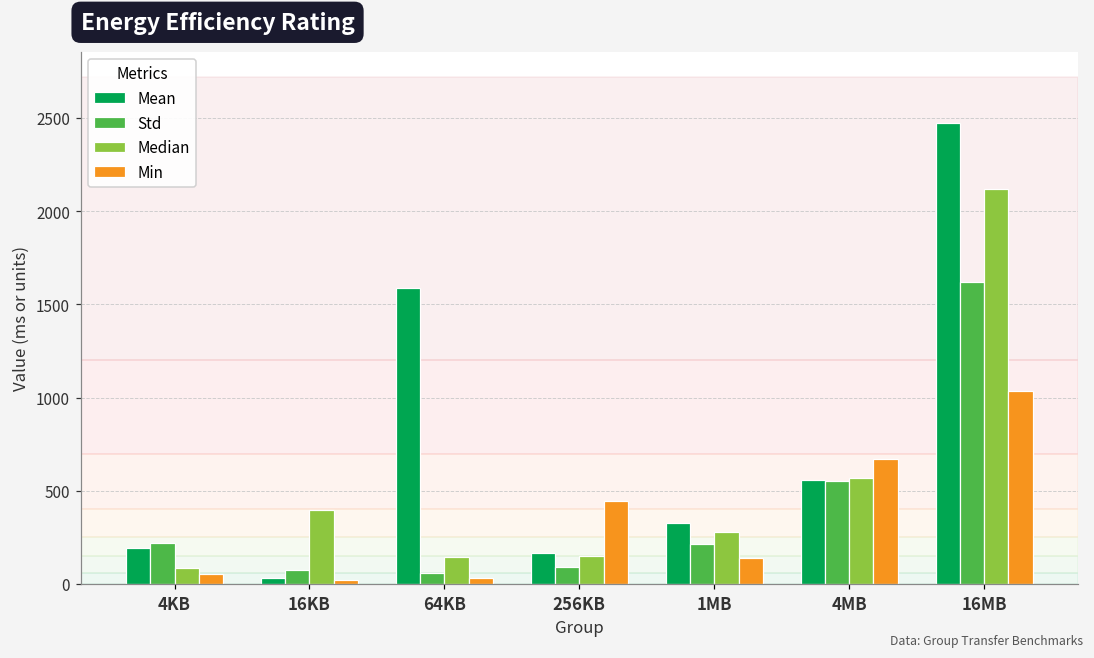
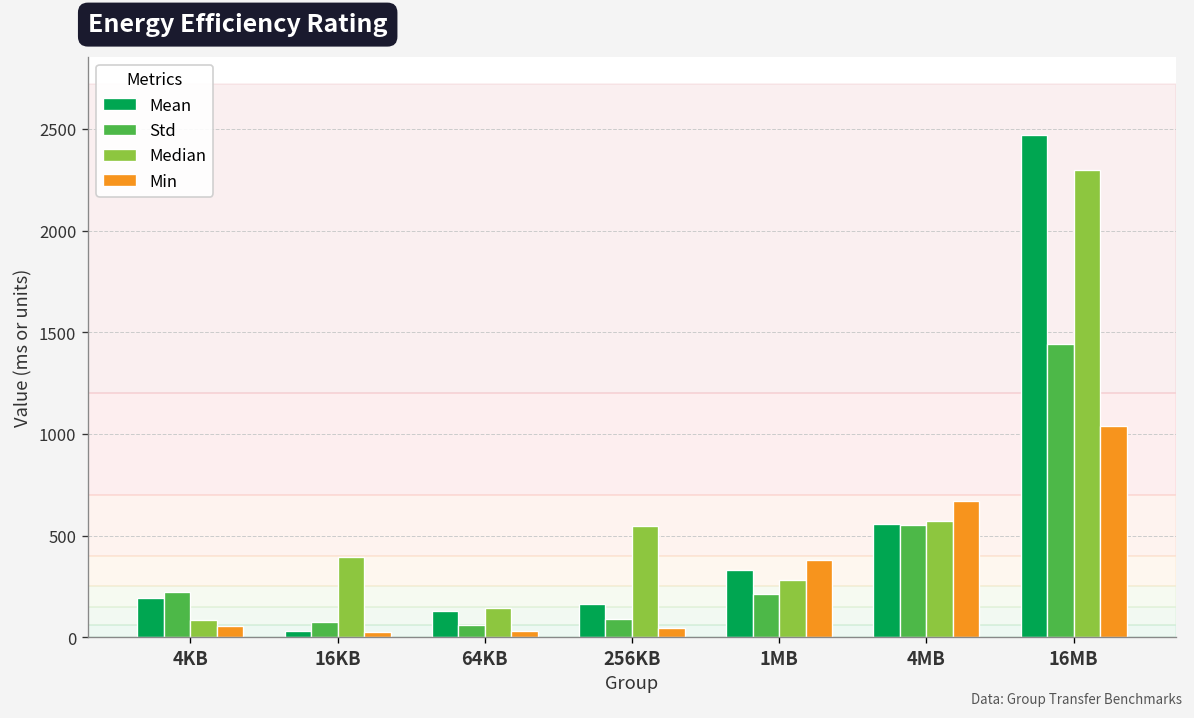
  {
    "Mean": {
      "4KB": 190,
      "16KB": 30,
-     "64KB": 1590,
+     "64KB": 130,
      "256KB": 170,
      "1MB": 330,
      "4MB": 560,
      "16MB": 2470
    },
    "Std": {
      "4KB": 220,
      "16KB": 70,
      "64KB": 60,
      "256KB": 90,
      "1MB": 210,
      "4MB": 550,
-     "16MB": 1620
+     "16MB": 1440
    },
    "Median": {
      "4KB": 90,
      "16KB": 400,
      "64KB": 140,
-     "256KB": 150,
+     "256KB": 550,
      "1MB": 280,
      "4MB": 570,
-     "16MB": 2120
+     "16MB": 2300
    },
    "Min": {
      "4KB": 50,
      "16KB": 20,
      "64KB": 30,
-     "256KB": 450,
-     "1MB": 140,
+     "256KB": 50,
+     "1MB": 380,
      "4MB": 670,
      "16MB": 1040
    }
  }
